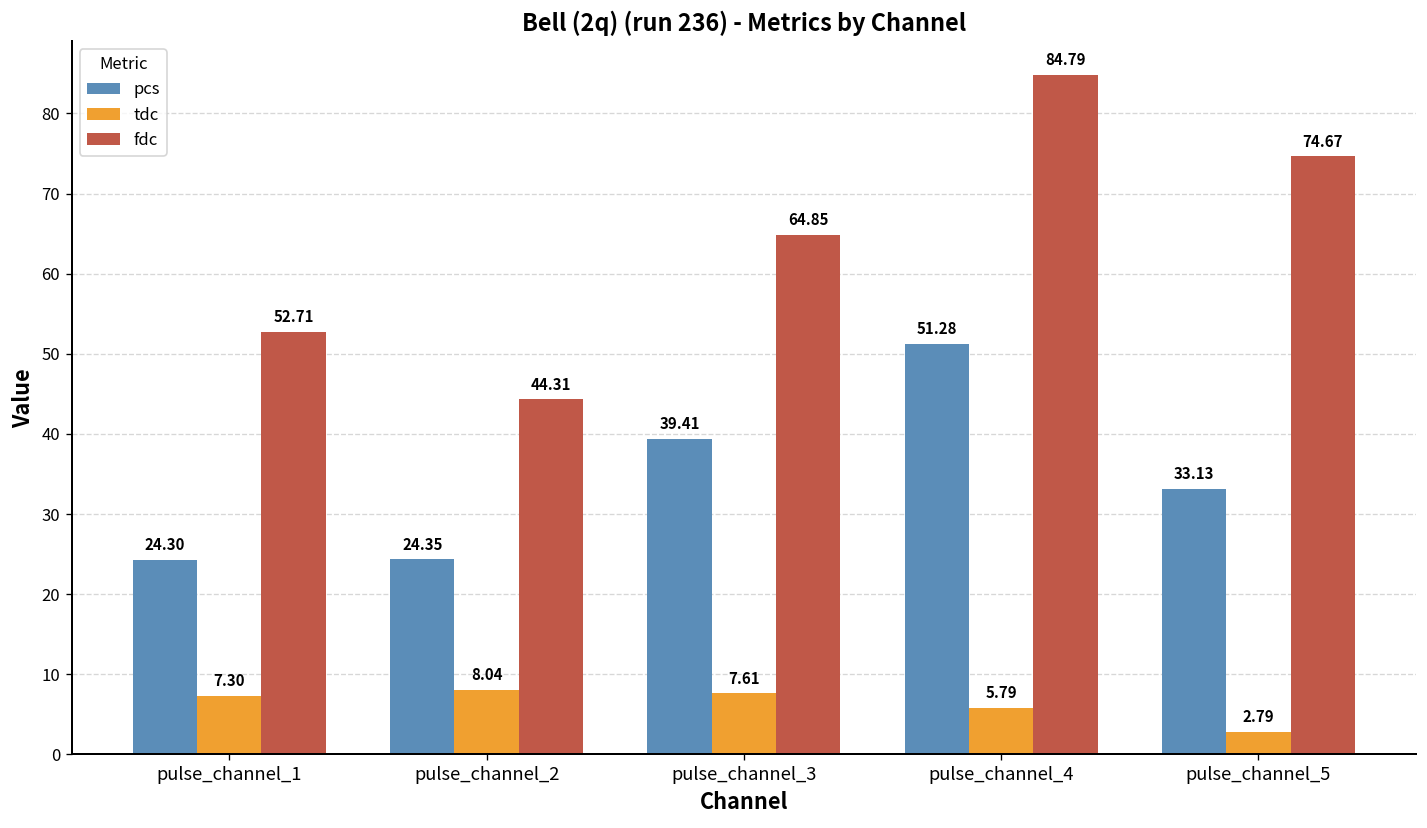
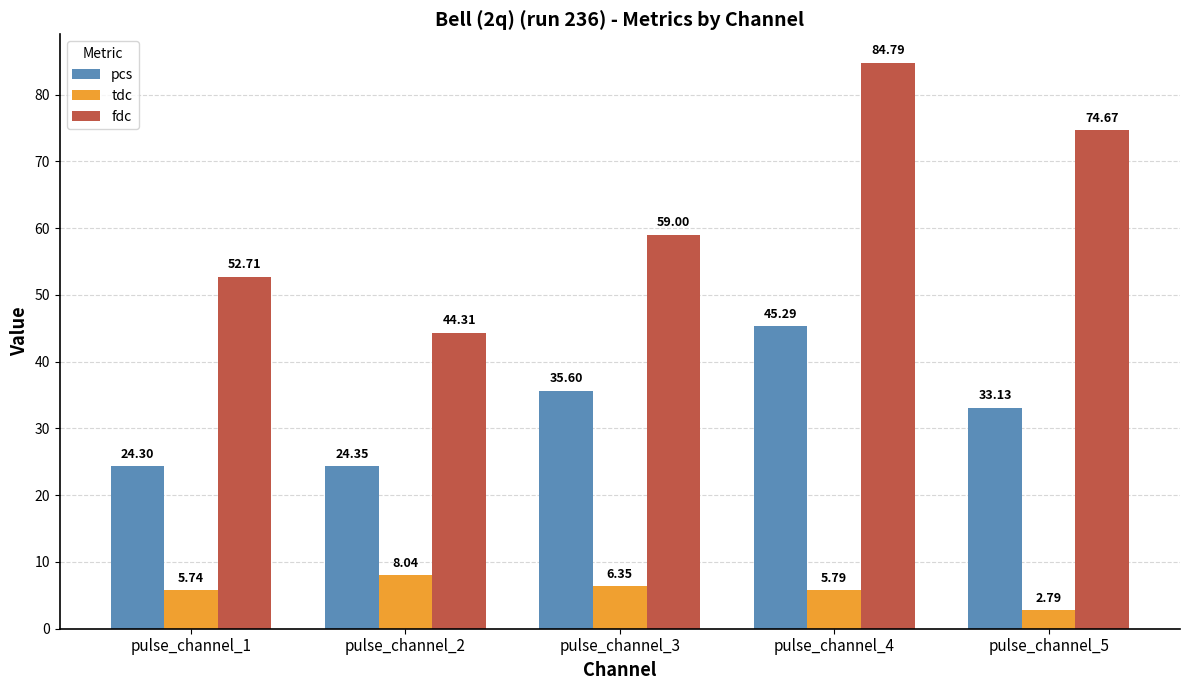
  {
    "pcs": {
      "pulse_channel_1": 24.30,
      "pulse_channel_2": 24.35,
-     "pulse_channel_3": 39.41,
-     "pulse_channel_4": 51.28,
+     "pulse_channel_3": 35.60,
+     "pulse_channel_4": 45.29,
      "pulse_channel_5": 33.13
    },
    "tdc": {
-     "pulse_channel_1": 7.30,
+     "pulse_channel_1": 5.74,
      "pulse_channel_2": 8.04,
-     "pulse_channel_3": 7.61,
+     "pulse_channel_3": 6.35,
      "pulse_channel_4": 5.79,
      "pulse_channel_5": 2.79
    },
    "fdc": {
      "pulse_channel_1": 52.71,
      "pulse_channel_2": 44.31,
-     "pulse_channel_3": 64.85,
+     "pulse_channel_3": 59.00,
      "pulse_channel_4": 84.79,
      "pulse_channel_5": 74.67
    }
  }
